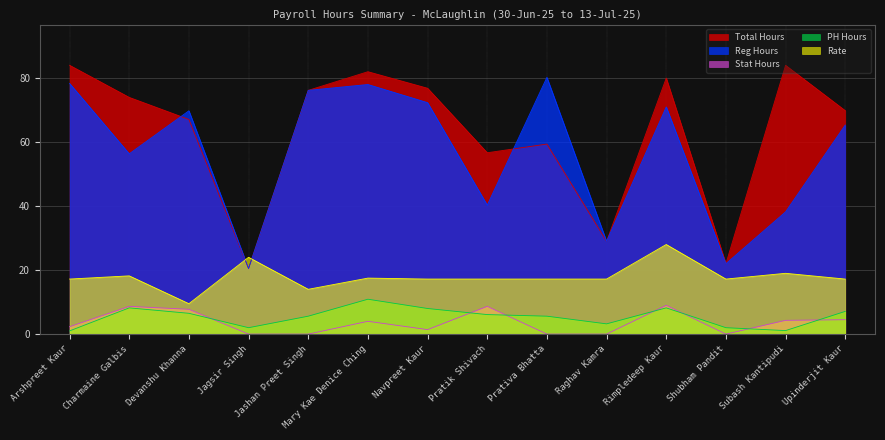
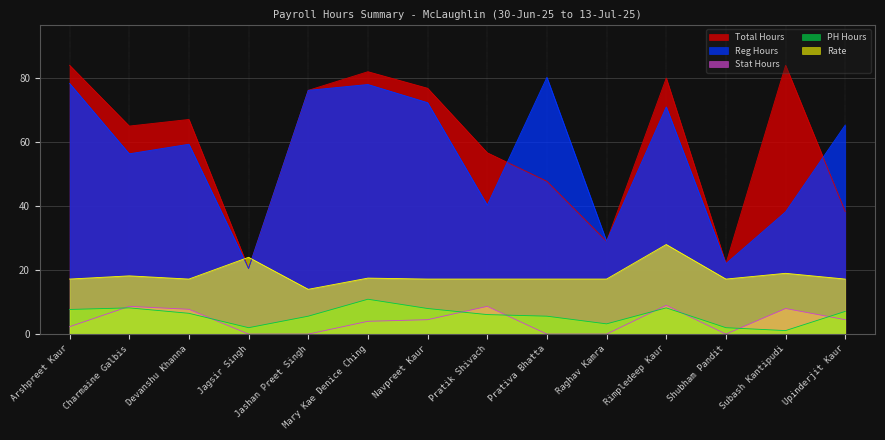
  {
    "Total Hours": {
      "Arshpreet Kaur": 84,
-     "Charmaine Galbis": 74,
+     "Charmaine Galbis": 65,
      "Devanshu Khanna": 67,
      "Mary Kae Denice Ching": 82,
      "Navpreet Kaur": 77,
      "Pratik Shivach": 57,
-     "Prativa Bhatta": 59,
+     "Prativa Bhatta": 48,
      "Rimpledeep Kaur": 80,
-     "Upinderjit Kaur": 70
+     "Upinderjit Kaur": 38
    },
    "Reg Hours": {
      "Arshpreet Kaur": 78,
      "Charmaine Galbis": 56,
-     "Devanshu Khanna": 70,
+     "Devanshu Khanna": 59,
      "Mary Kae Denice Ching": 78,
      "Navpreet Kaur": 72,
      "Pratik Shivach": 40,
      "Prativa Bhatta": 80,
      "Rimpledeep Kaur": 71,
      "Subash Kantipudi": 38,
      "Upinderjit Kaur": 65
    },
    "Stat Hours": {
      "Arshpreet Kaur": 2,
      "Devanshu Khanna": 8,
      "Jagsir Singh": 0,
      "Jashan Preet Singh": 0,
      "Mary Kae Denice Ching": 4,
-     "Navpreet Kaur": 1,
+     "Navpreet Kaur": 5,
      "Pratik Shivach": 9,
      "Prativa Bhatta": 0,
      "Raghav Kamra": 0,
      "Rimpledeep Kaur": 9,
      "Shubham Pandit": 0,
-     "Subash Kantipudi": 4,
+     "Subash Kantipudi": 8,
      "Upinderjit Kaur": 5
    },
    "PH Hours": {
-     "Arshpreet Kaur": 1,
+     "Arshpreet Kaur": 8,
      "Devanshu Khanna": 7,
      "Jagsir Singh": 2,
      "Jashan Preet Singh": 6,
      "Mary Kae Denice Ching": 11,
      "Navpreet Kaur": 8,
      "Pratik Shivach": 6,
      "Prativa Bhatta": 6,
      "Raghav Kamra": 3,
      "Rimpledeep Kaur": 8,
      "Shubham Pandit": 2,
      "Subash Kantipudi": 1,
      "Upinderjit Kaur": 7
    },
    "Rate": {
      "Arshpreet Kaur": 17,
      "Charmaine Galbis": 18,
-     "Devanshu Khanna": 10,
+     "Devanshu Khanna": 17,
      "Jagsir Singh": 24,
      "Jashan Preet Singh": 14,
      "Mary Kae Denice Ching": 18,
      "Navpreet Kaur": 17,
      "Pratik Shivach": 17,
      "Prativa Bhatta": 17,
      "Raghav Kamra": 17,
      "Rimpledeep Kaur": 28,
      "Shubham Pandit": 17,
      "Subash Kantipudi": 19,
      "Upinderjit Kaur": 17
    }
  }
